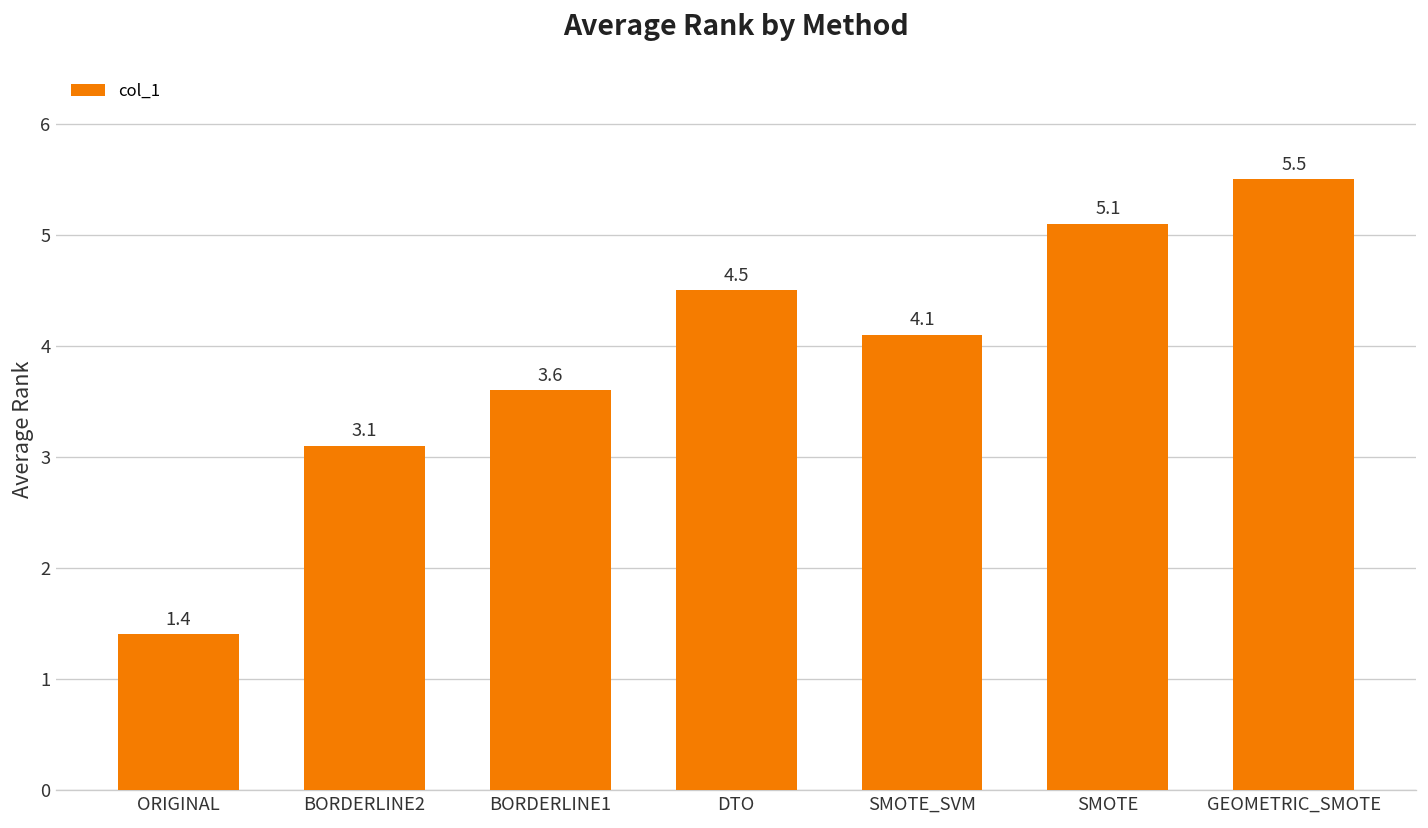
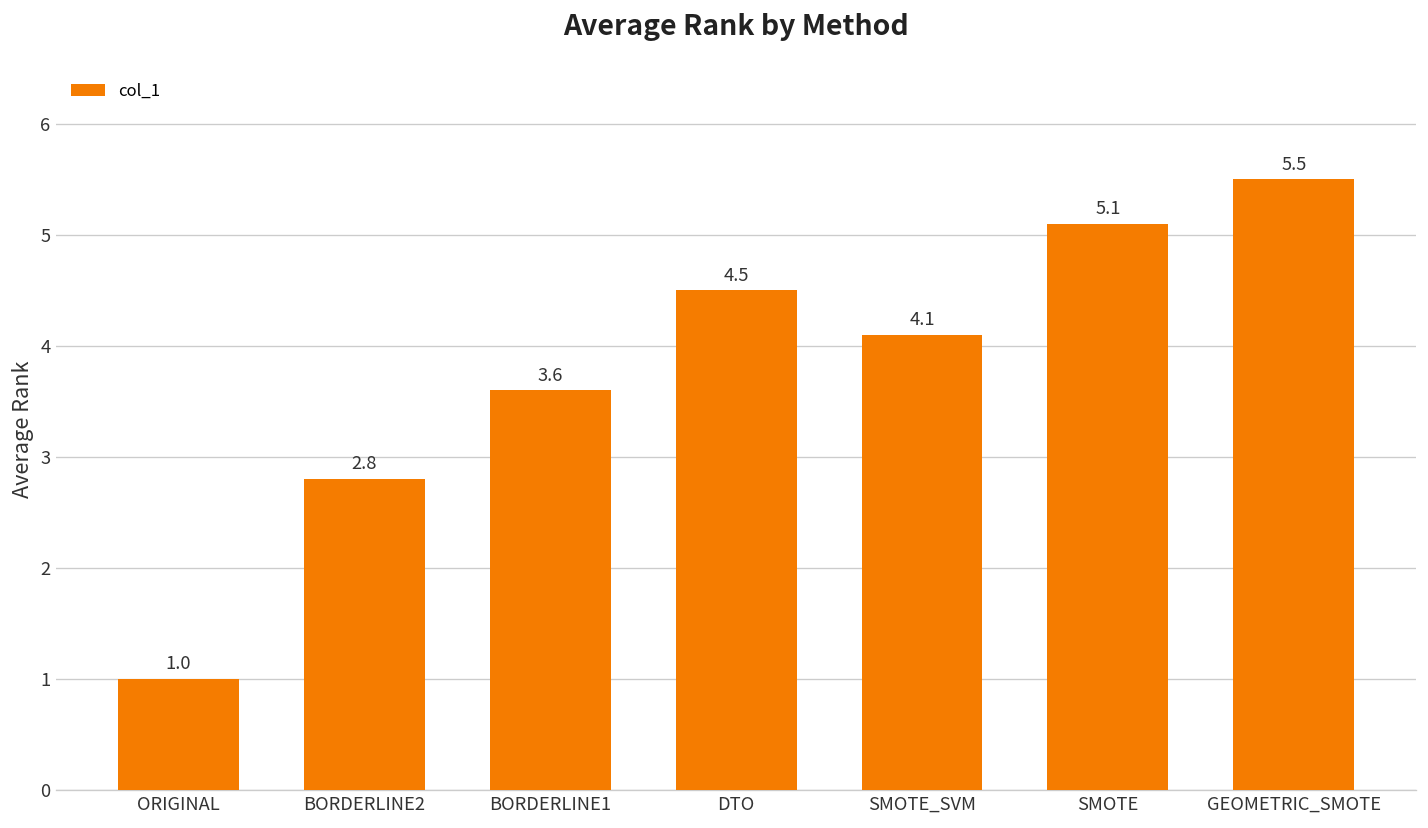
  {
-   "ORIGINAL": 1.4,
-   "BORDERLINE2": 3.1,
+   "ORIGINAL": 1.0,
+   "BORDERLINE2": 2.8,
    "BORDERLINE1": 3.6,
    "DTO": 4.5,
    "SMOTE_SVM": 4.1,
    "SMOTE": 5.1,
    "GEOMETRIC_SMOTE": 5.5
  }
